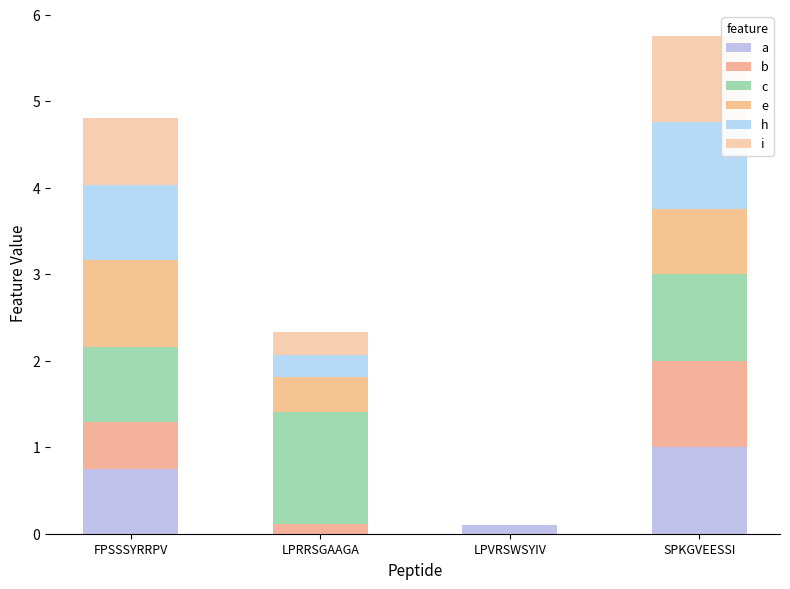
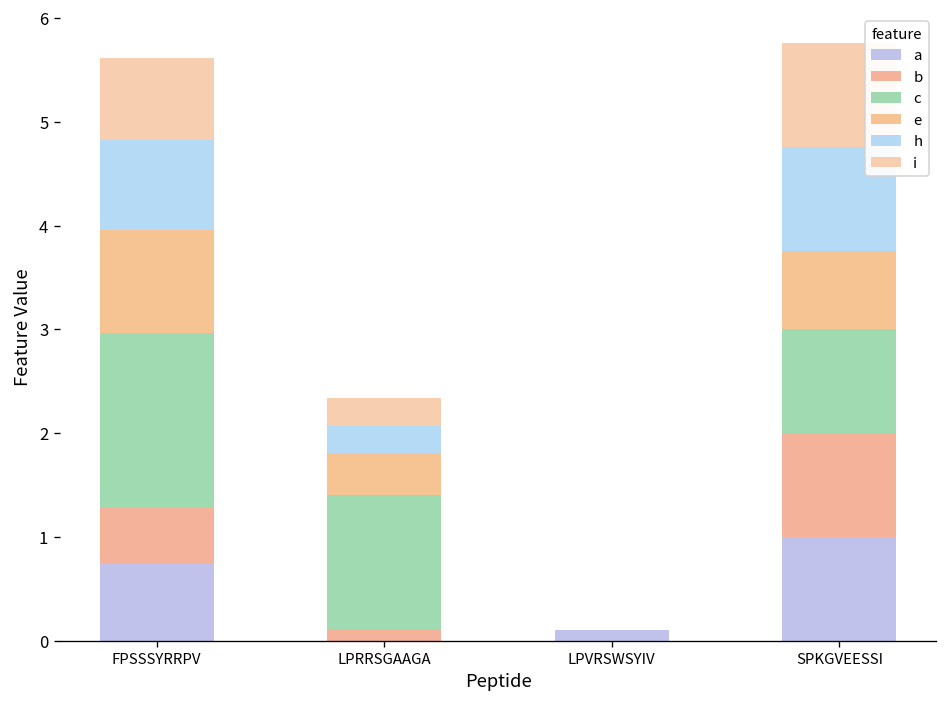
  {
    "c": {
-     "FPSSSYRRPV": 0.9,
+     "FPSSSYRRPV": 1.7,
      "LPRRSGAAGA": 1.3,
      "LPVRSWSYIV": 0.0,
      "SPKGVEESSI": 1.0
    }
  }
